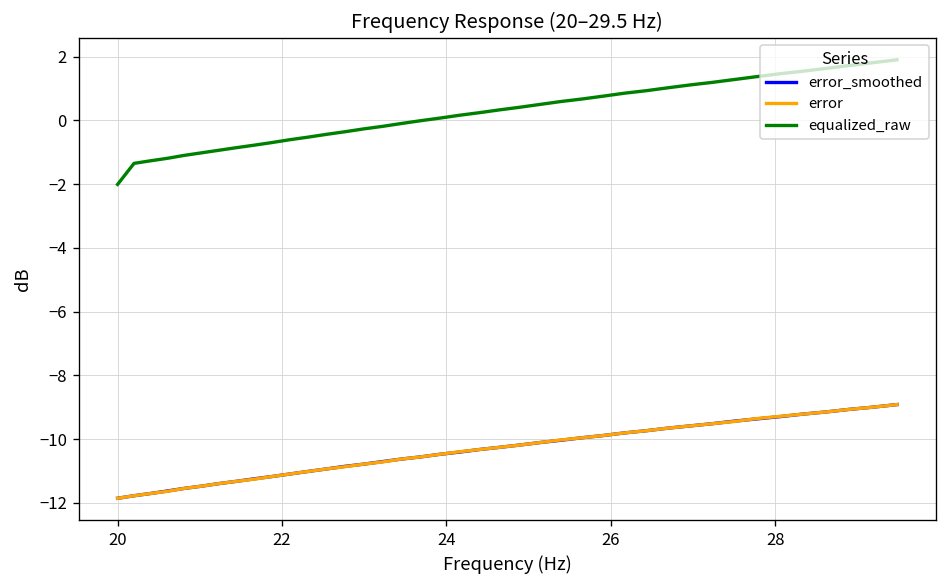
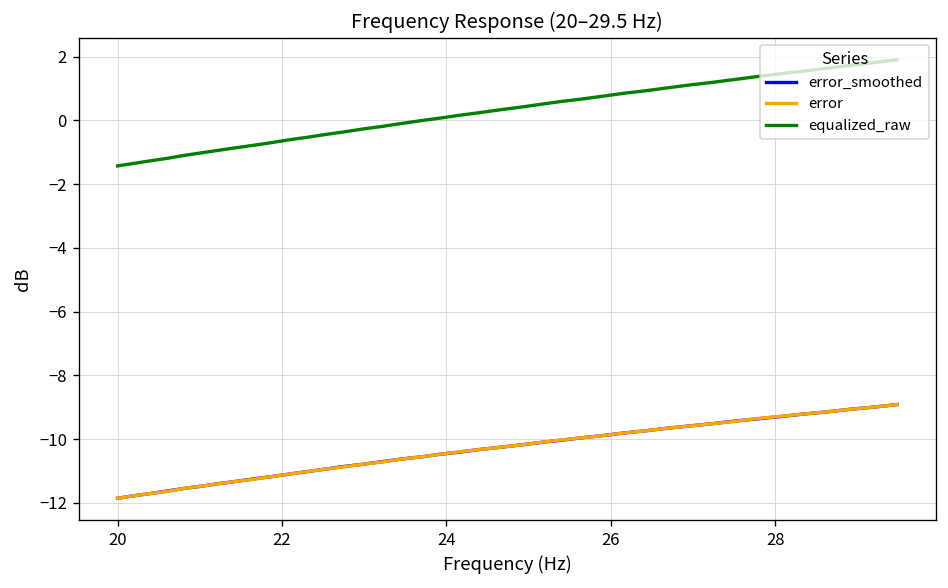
  {
    "equalized_raw": {
-     "20": -2.0
+     "20": -1.4
    }
  }
